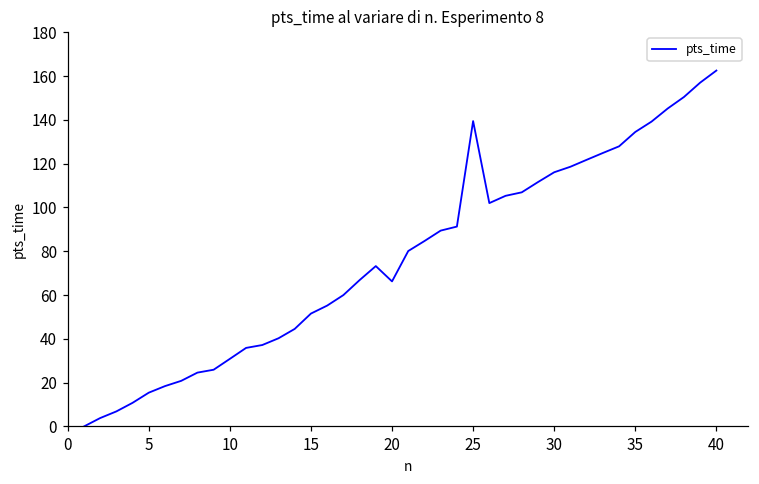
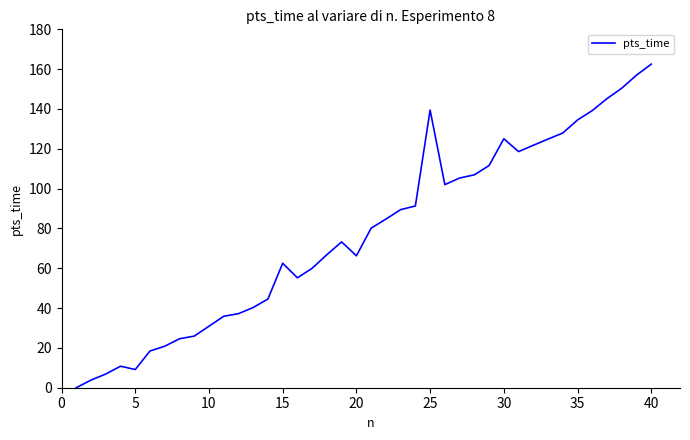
  {
-   "5": 15,
+   "5": 9,
    "10": 31,
-   "15": 52,
+   "15": 63,
    "20": 66,
    "25": 139,
-   "30": 116,
+   "30": 125,
    "35": 134,
    "40": 163
  }
